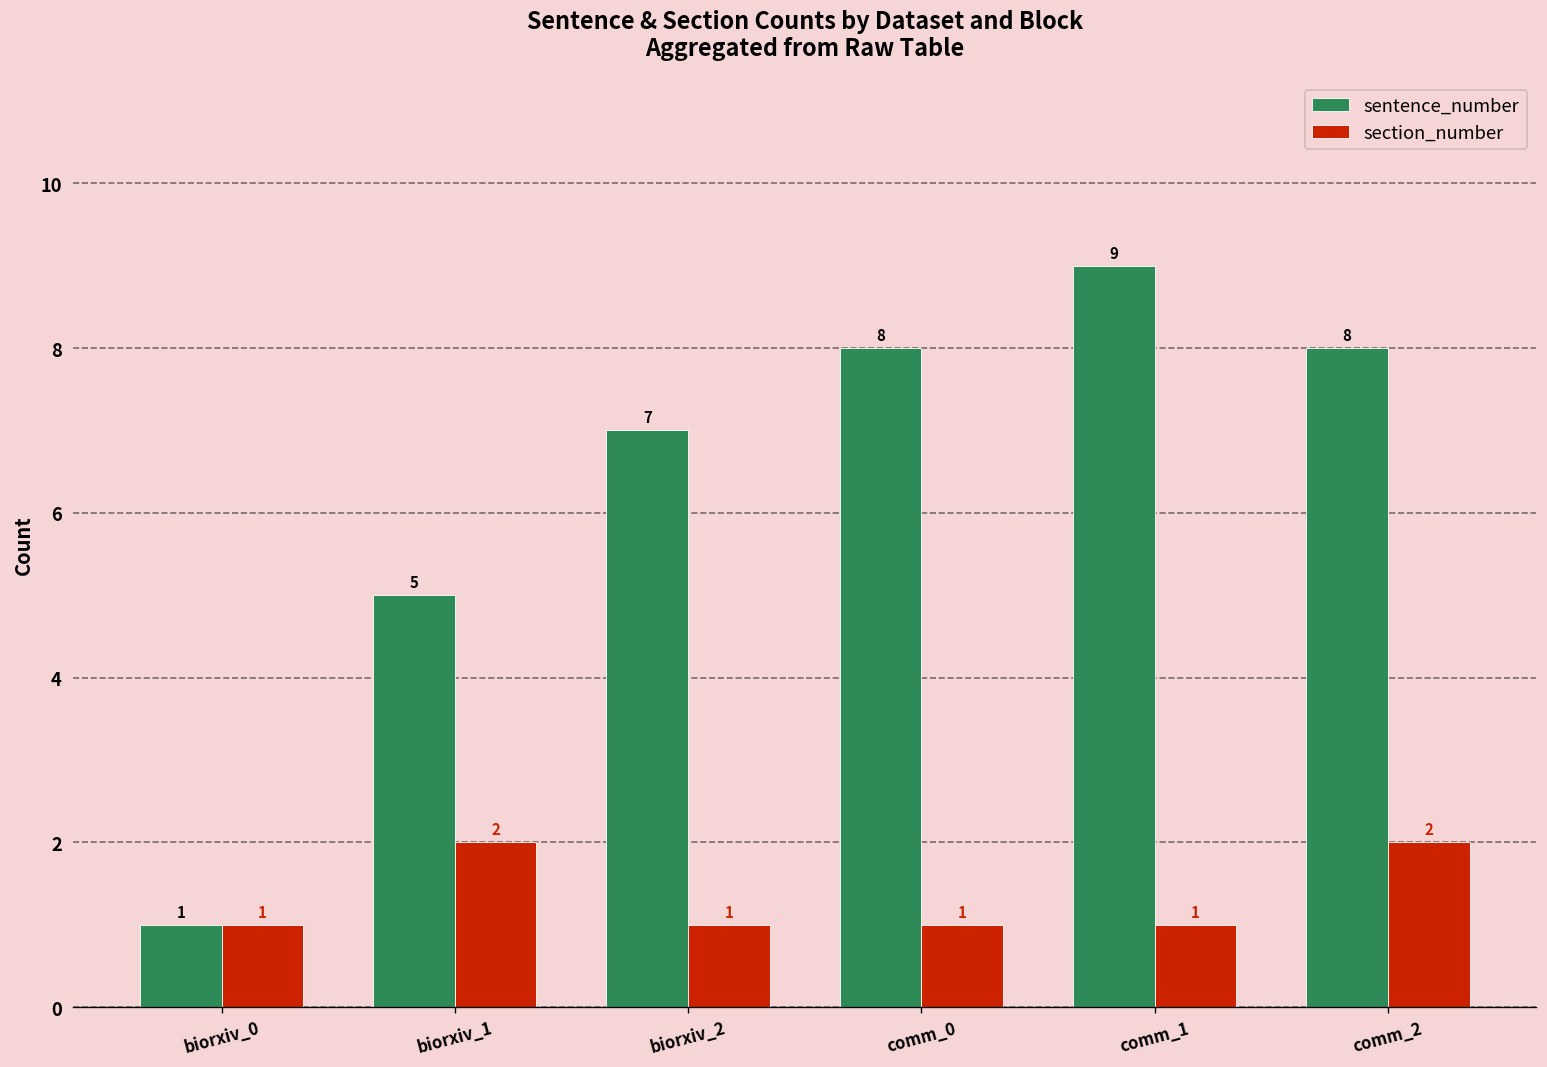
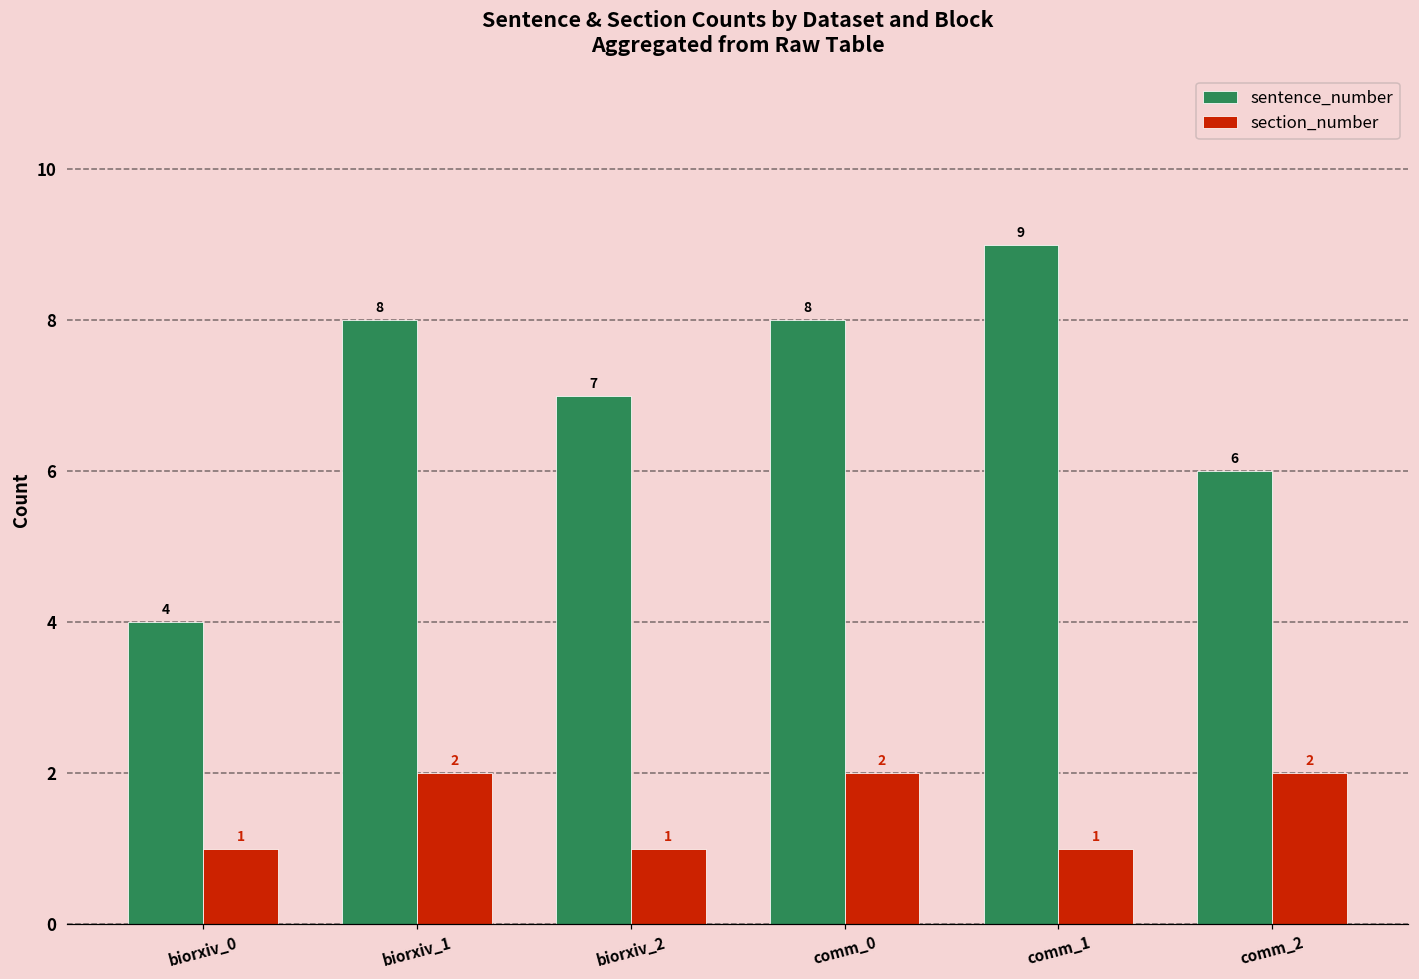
  {
    "sentence_number": {
-     "biorxiv_0": 1,
-     "biorxiv_1": 5,
+     "biorxiv_0": 4,
+     "biorxiv_1": 8,
      "biorxiv_2": 7,
      "comm_0": 8,
      "comm_1": 9,
-     "comm_2": 8
+     "comm_2": 6
    },
    "section_number": {
      "biorxiv_0": 1,
      "biorxiv_1": 2,
      "biorxiv_2": 1,
-     "comm_0": 1,
+     "comm_0": 2,
      "comm_1": 1,
      "comm_2": 2
    }
  }
